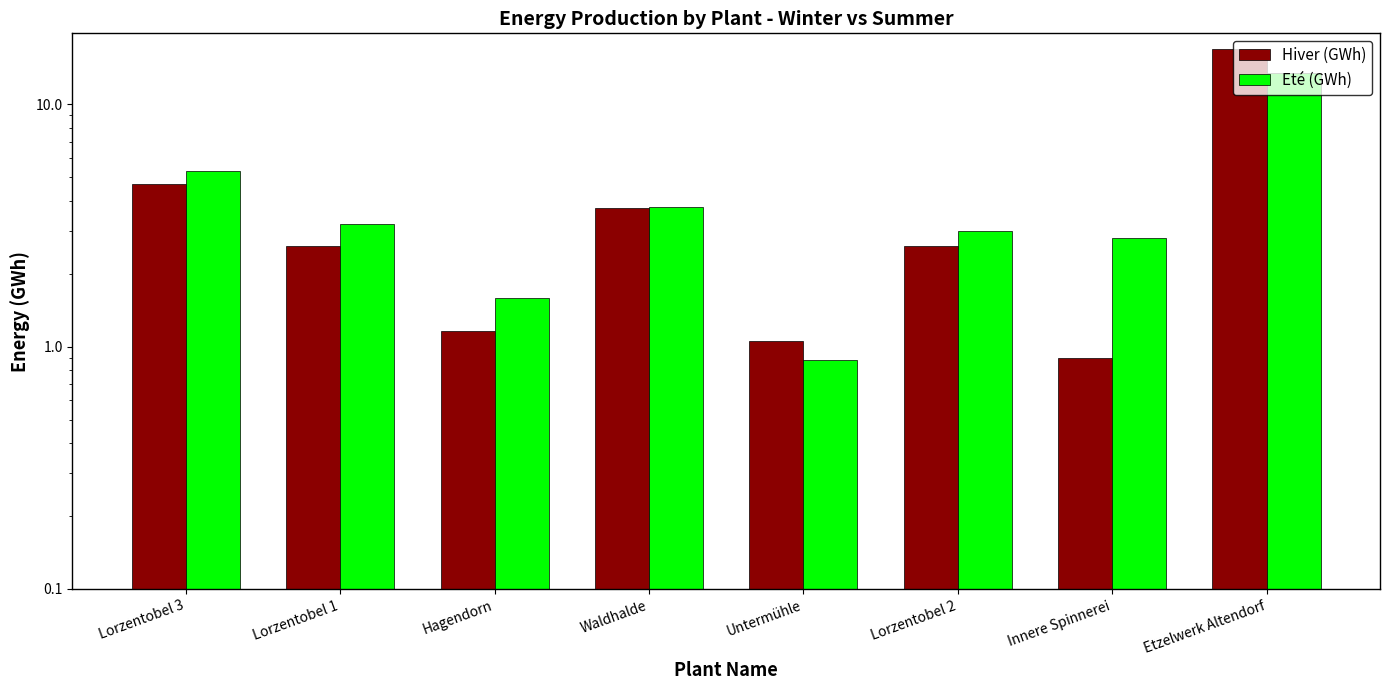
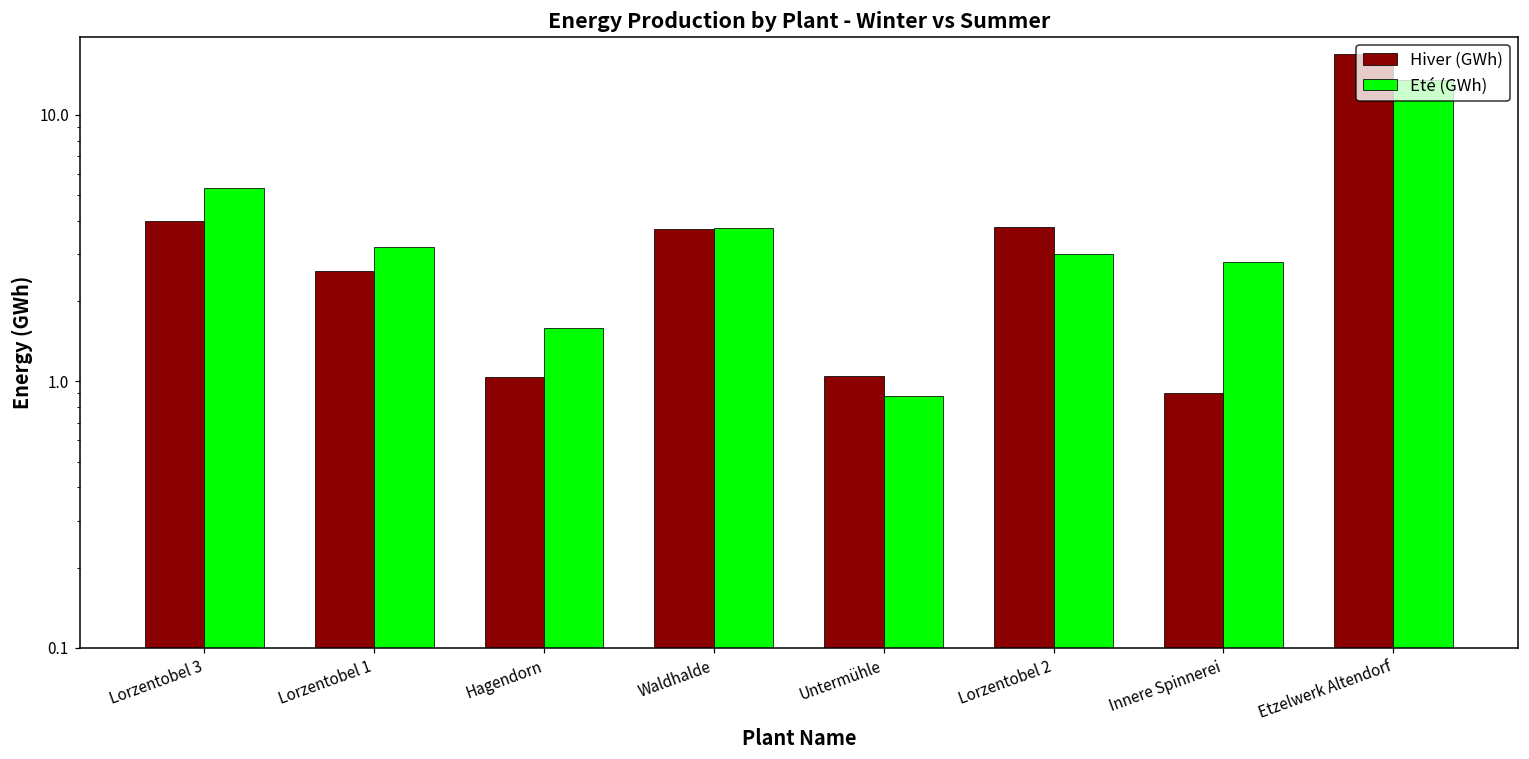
  {
    "Hiver (GWh)": {
-     "Lorzentobel 3": 4.7,
+     "Lorzentobel 3": 4.0,
      "Lorzentobel 1": 2.6,
-     "Hagendorn": 1.2,
+     "Hagendorn": 1.04,
      "Waldhalde": 3.7,
      "Untermühle": 1.05,
-     "Lorzentobel 2": 2.6,
+     "Lorzentobel 2": 3.8,
      "Innere Spinnerei": 0.90
    },
    "Eté (GWh)": {
      "Lorzentobel 3": 5.3,
      "Lorzentobel 1": 3.2,
      "Hagendorn": 1.6,
      "Waldhalde": 3.8,
      "Untermühle": 0.88,
      "Lorzentobel 2": 3.0,
      "Innere Spinnerei": 2.8
    }
  }
